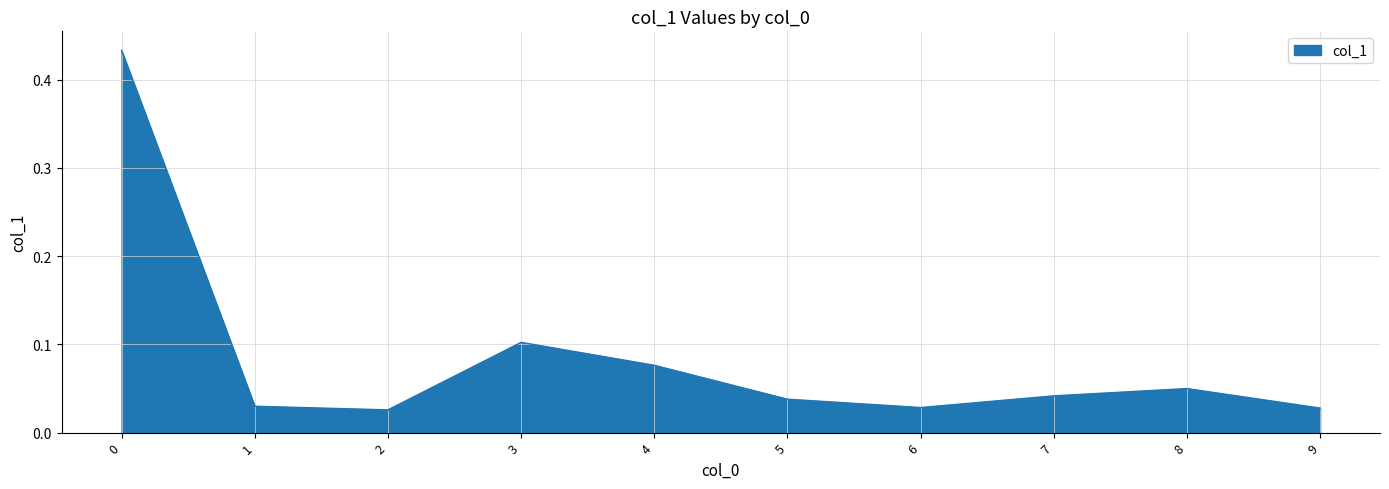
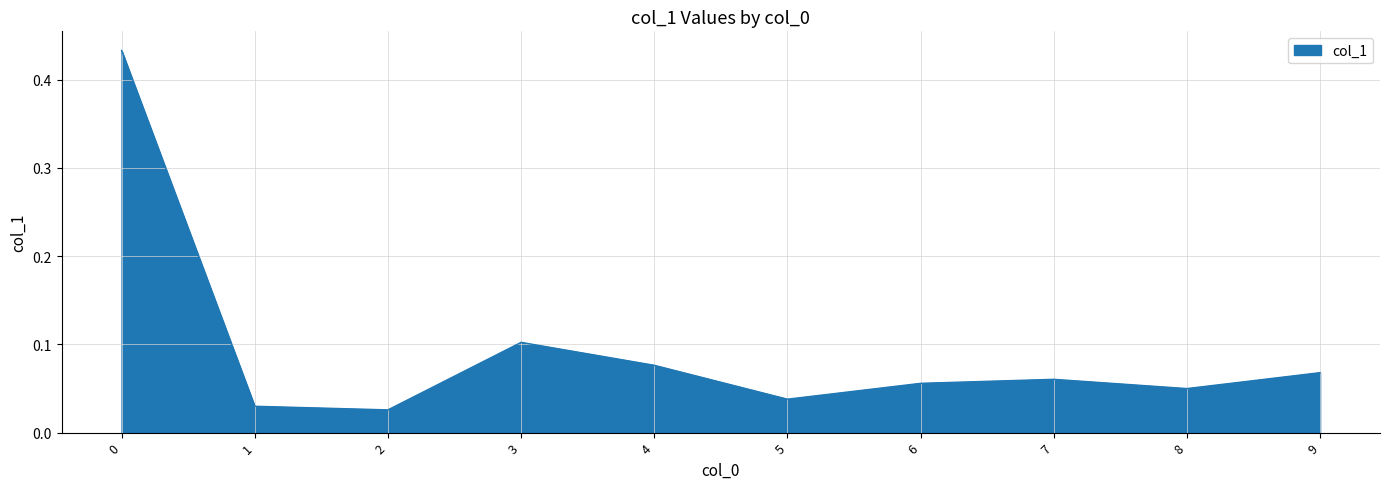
  {
    "0": 0.43,
    "1": 0.03,
    "2": 0.03,
    "3": 0.10,
    "4": 0.08,
    "5": 0.04,
-   "6": 0.03,
-   "7": 0.04,
+   "6": 0.06,
+   "7": 0.06,
    "8": 0.05,
-   "9": 0.03
+   "9": 0.07
  }
